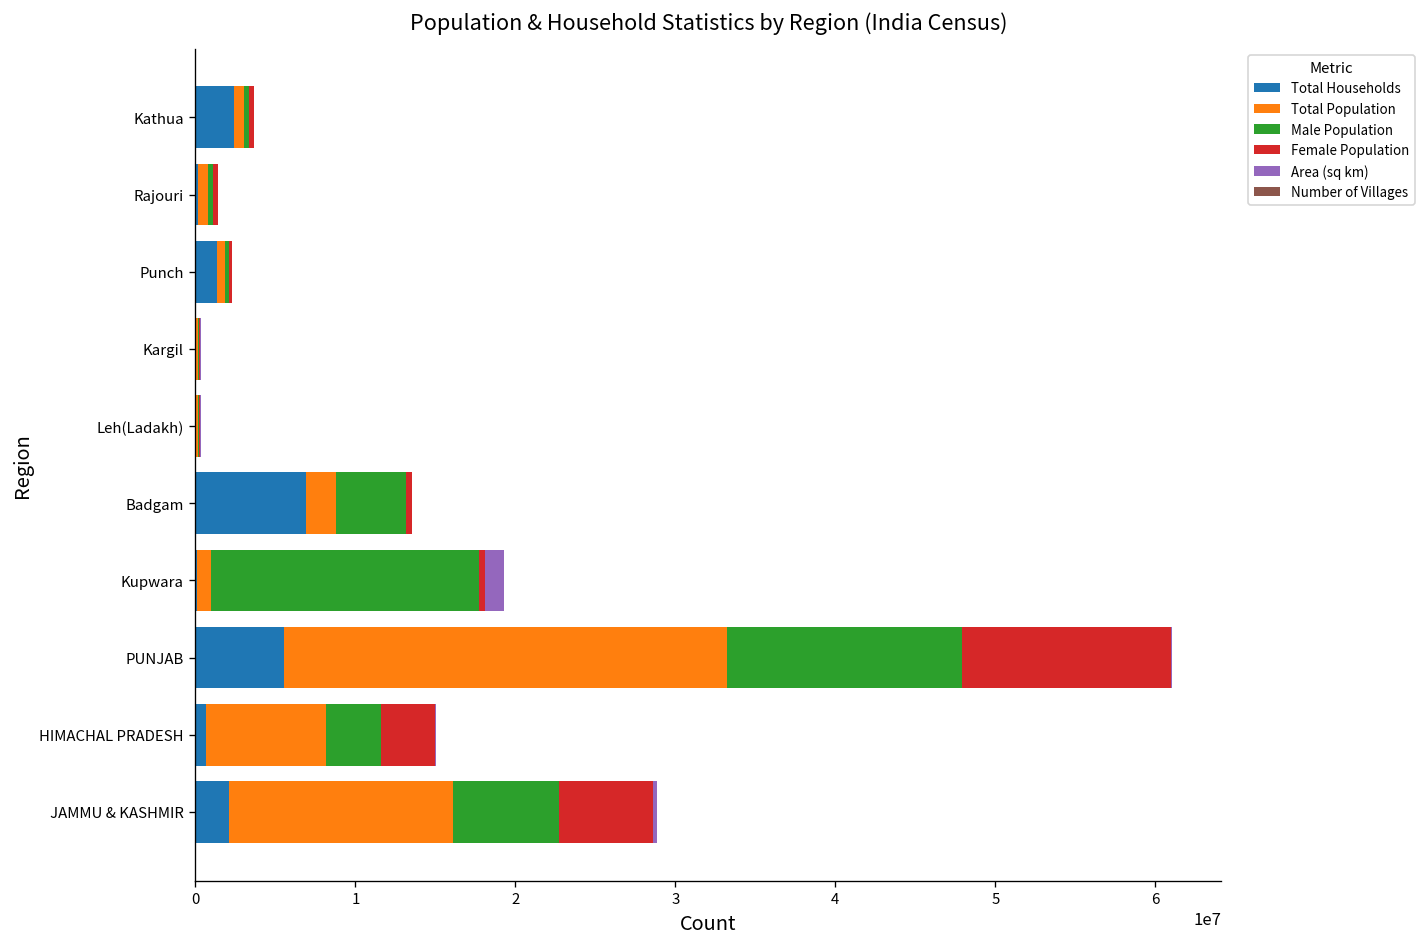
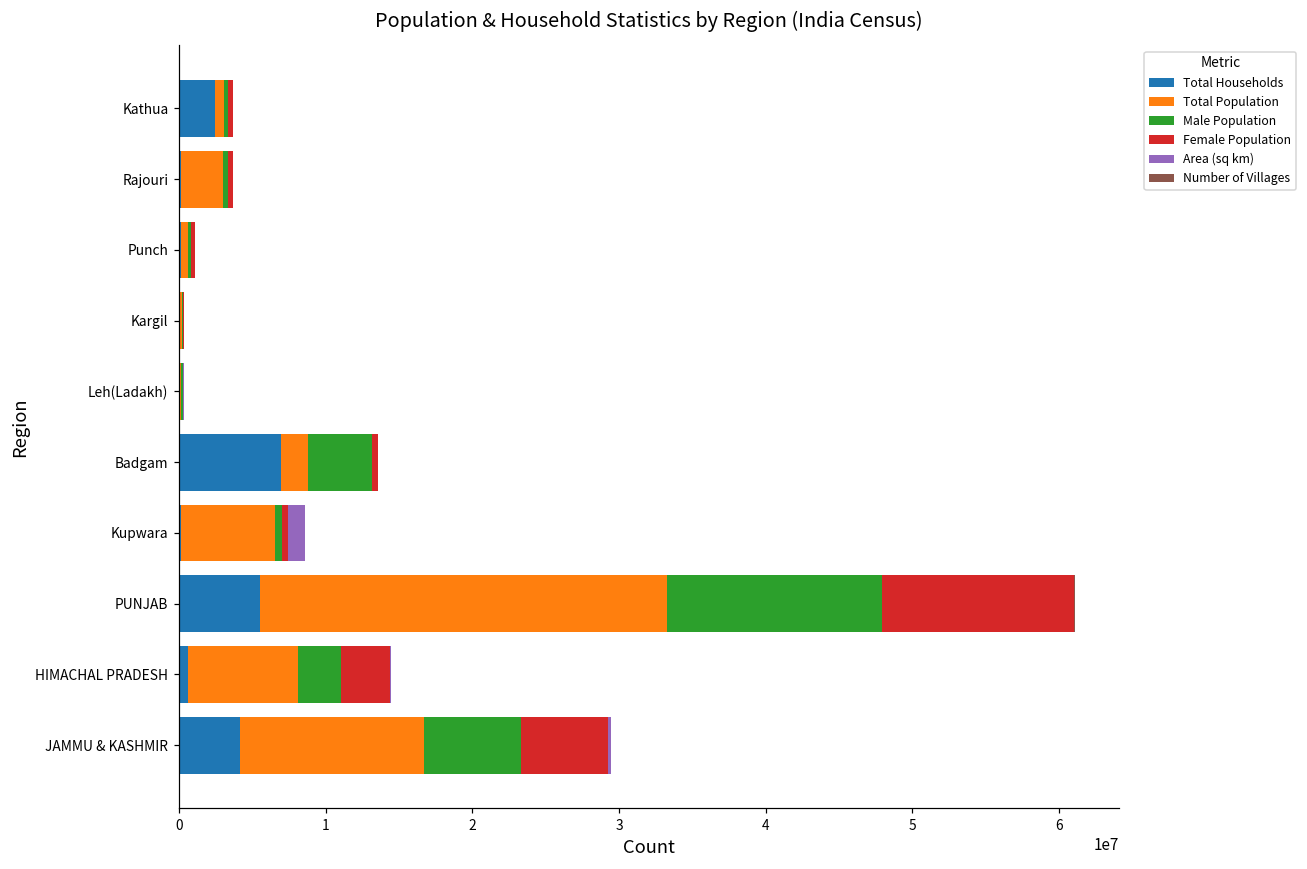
  {
    "Total Households": {
      "Kathua": 2400000,
-     "Punch": 1400000,
+     "Punch": 100000,
      "Badgam": 6900000,
      "PUNJAB": 5500000,
      "HIMACHAL PRADESH": 600000,
-     "JAMMU & KASHMIR": 2100000
+     "JAMMU & KASHMIR": 4200000
    },
    "Total Population": {
      "Kathua": 600000,
-     "Rajouri": 600000,
+     "Rajouri": 2900000,
      "Punch": 500000,
      "Badgam": 1900000,
-     "Kupwara": 900000,
+     "Kupwara": 6400000,
      "PUNJAB": 27700000,
      "HIMACHAL PRADESH": 7500000,
-     "JAMMU & KASHMIR": 14000000
+     "JAMMU & KASHMIR": 12500000
    },
    "Male Population": {
      "Kathua": 300000,
      "Rajouri": 300000,
      "Punch": 300000,
      "Badgam": 4400000,
-     "Kupwara": 16700000,
+     "Kupwara": 500000,
      "PUNJAB": 14600000,
-     "HIMACHAL PRADESH": 3500000,
+     "HIMACHAL PRADESH": 2900000,
      "JAMMU & KASHMIR": 6600000
    },
    "Female Population": {
      "Kathua": 300000,
      "Rajouri": 300000,
      "Punch": 200000,
      "Badgam": 400000,
      "Kupwara": 400000,
      "PUNJAB": 13100000,
      "HIMACHAL PRADESH": 3400000,
      "JAMMU & KASHMIR": 5900000
    },
    "Area (sq km)": {
      "Kupwara": 1200000,
      "JAMMU & KASHMIR": 200000
    }
  }
